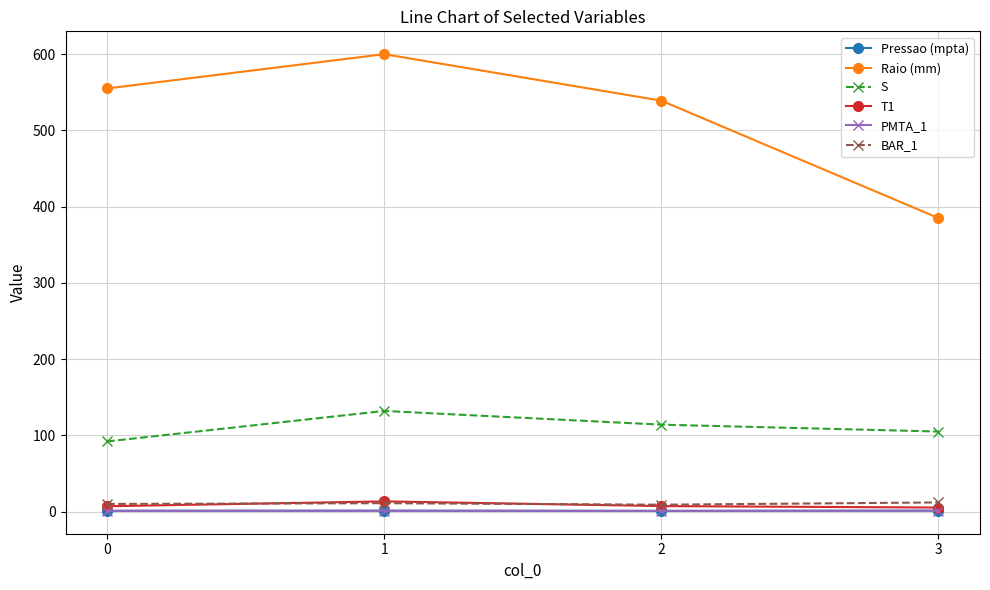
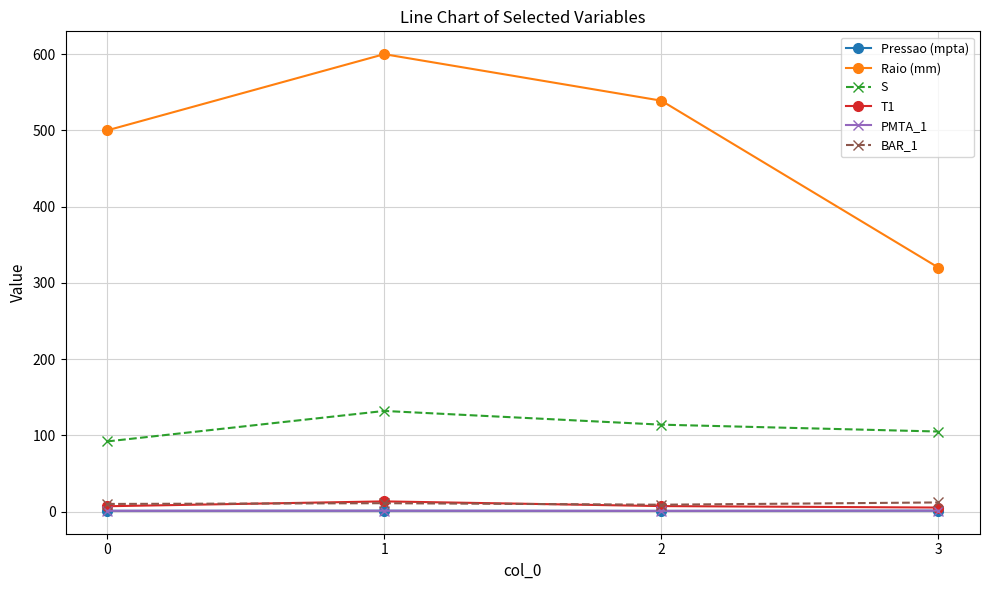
  {
    "PMTA_1": {
      "0": 0,
      "1": 0,
      "2": 0,
      "3": 0
    },
    "Raio (mm)": {
-     "0": 560,
+     "0": 500,
      "1": 600,
      "2": 540,
-     "3": 390
+     "3": 320
    },
    "S": {
      "0": 90,
      "1": 130,
      "2": 110,
      "3": 110
    },
    "T1": {
      "3": 10
    },
    "BAR_1": {
      "3": 10
    }
  }
